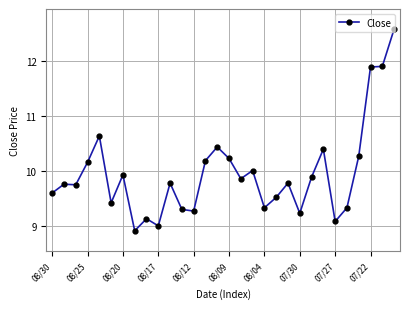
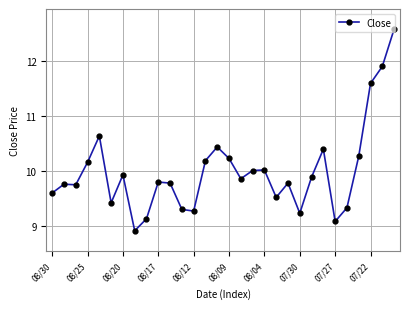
  {
    "08/30": 9.6,
    "08/25": 10.2,
    "08/20": 9.9,
-   "08/17": 9.0,
+   "08/17": 9.8,
    "08/12": 9.3,
    "08/09": 10.2,
-   "08/04": 9.3,
+   "08/04": 10.0,
    "07/30": 9.2,
    "07/27": 9.1,
-   "07/22": 11.9
+   "07/22": 11.6
  }
